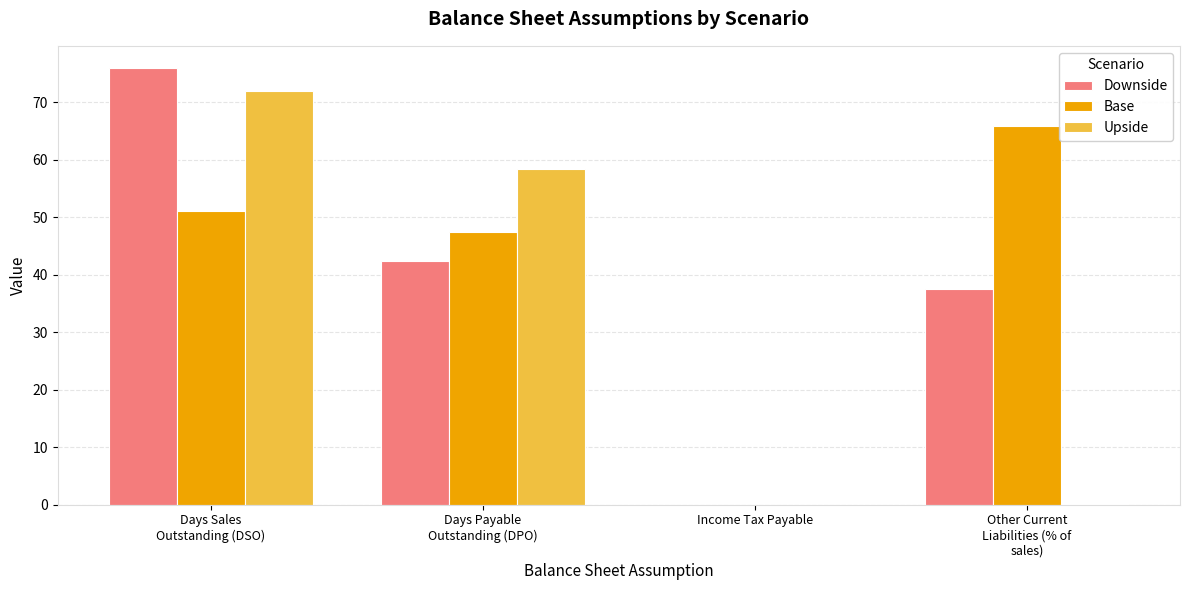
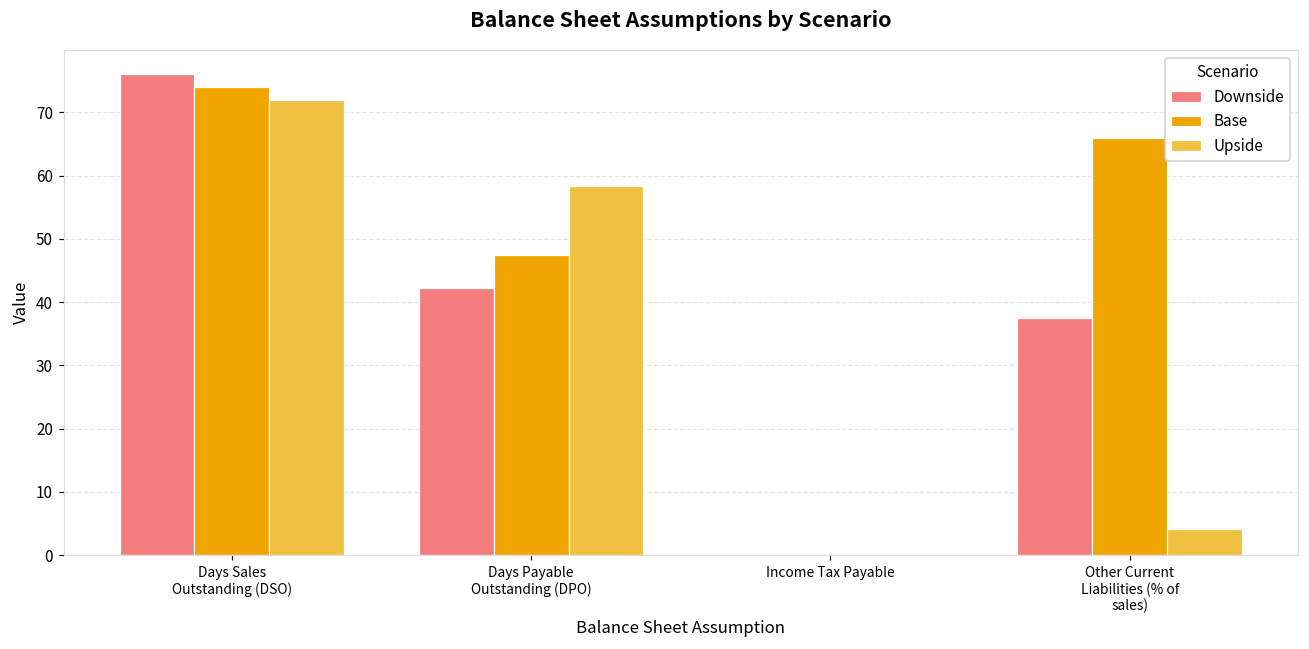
  {
    "Downside": {
      "Days Sales Outstanding (DSO)": 76,
      "Days Payable Outstanding (DPO)": 42,
      "Other Current Liabilities (% of sales)": 38
    },
    "Base": {
-     "Days Sales Outstanding (DSO)": 51,
+     "Days Sales Outstanding (DSO)": 74,
      "Days Payable Outstanding (DPO)": 48,
      "Other Current Liabilities (% of sales)": 66
    },
    "Upside": {
      "Days Sales Outstanding (DSO)": 72,
      "Days Payable Outstanding (DPO)": 58,
-     "Other Current Liabilities (% of sales)": 0
+     "Other Current Liabilities (% of sales)": 4
    }
  }
